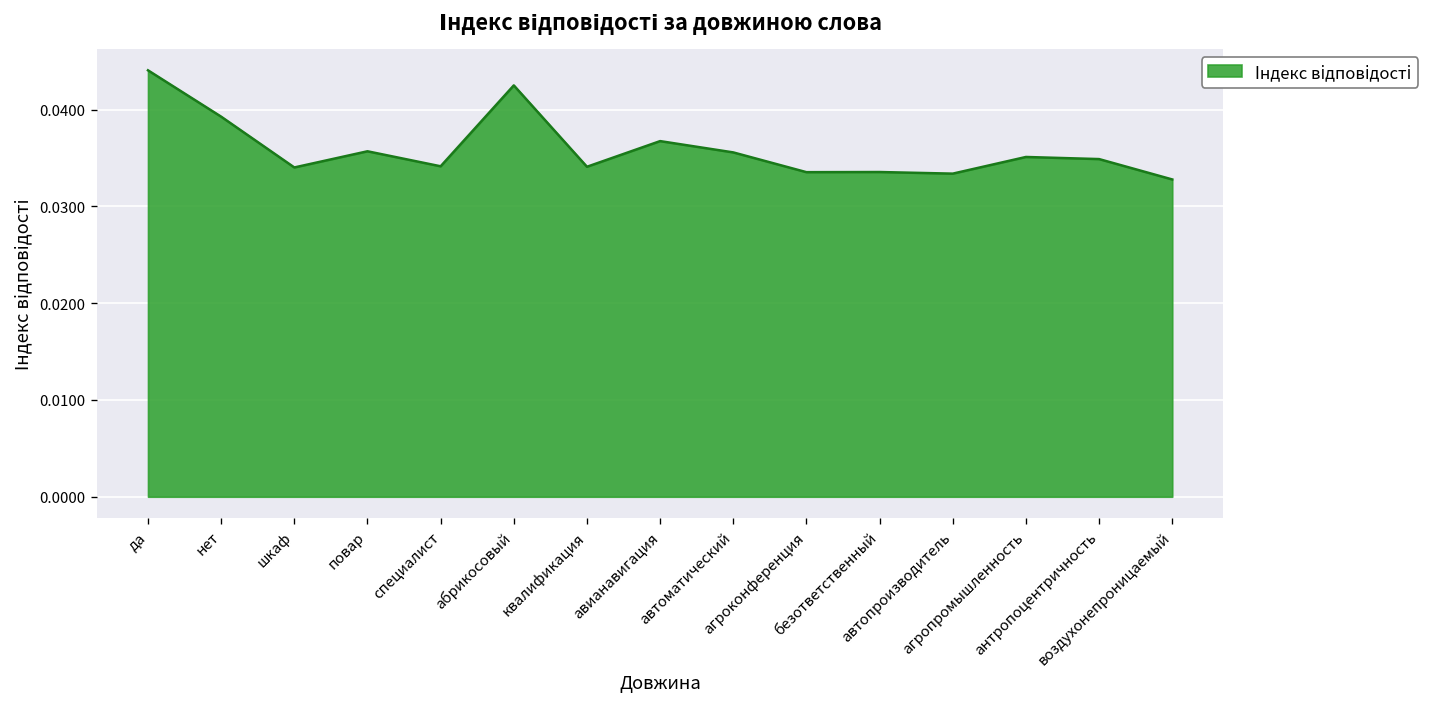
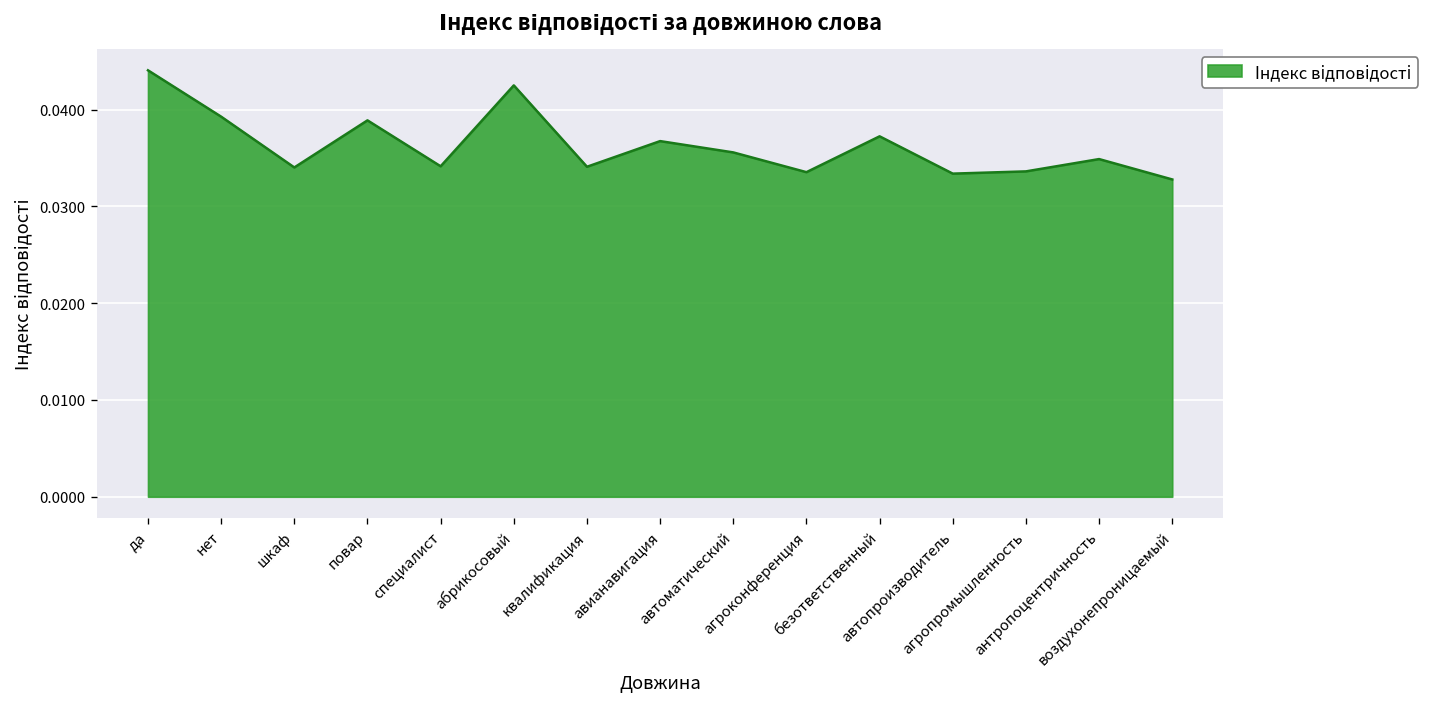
  {
    "да": 0.044,
    "нет": 0.039,
    "шкаф": 0.034,
-   "повар": 0.036,
+   "повар": 0.039,
    "специалист": 0.034,
    "абрикосовый": 0.043,
    "квалификация": 0.034,
    "авианавигация": 0.037,
    "автоматический": 0.036,
    "агроконференция": 0.034,
-   "безответственный": 0.034,
+   "безответственный": 0.037,
    "автопроизводитель": 0.033,
-   "агропромышленность": 0.035,
+   "агропромышленность": 0.034,
    "антропоцентричность": 0.035,
    "воздухонепроницаемый": 0.033
  }
